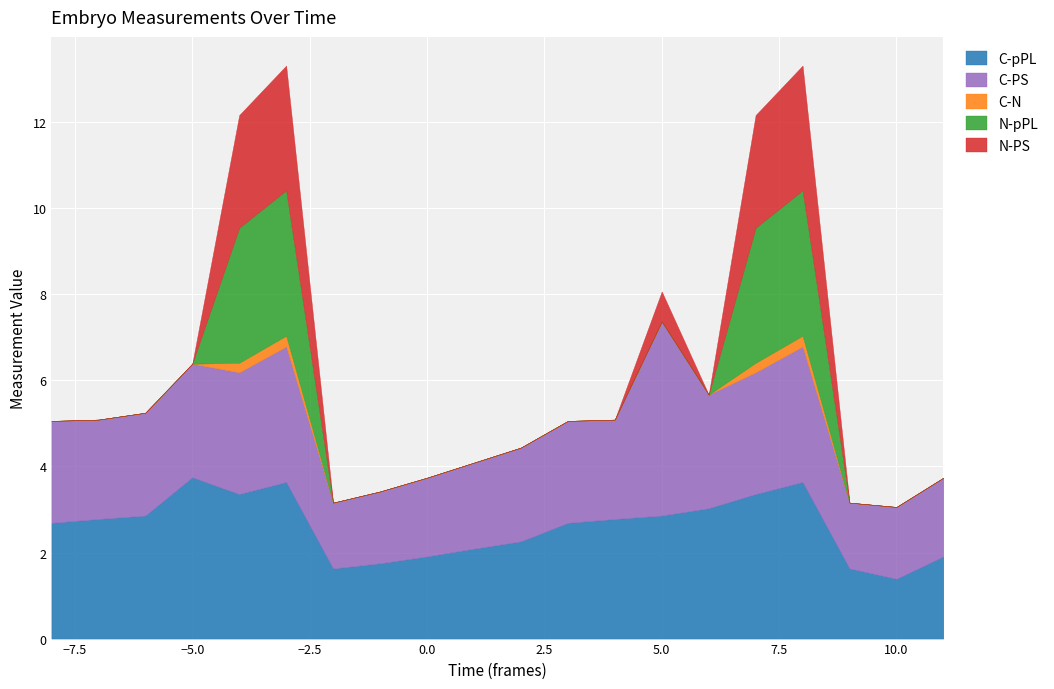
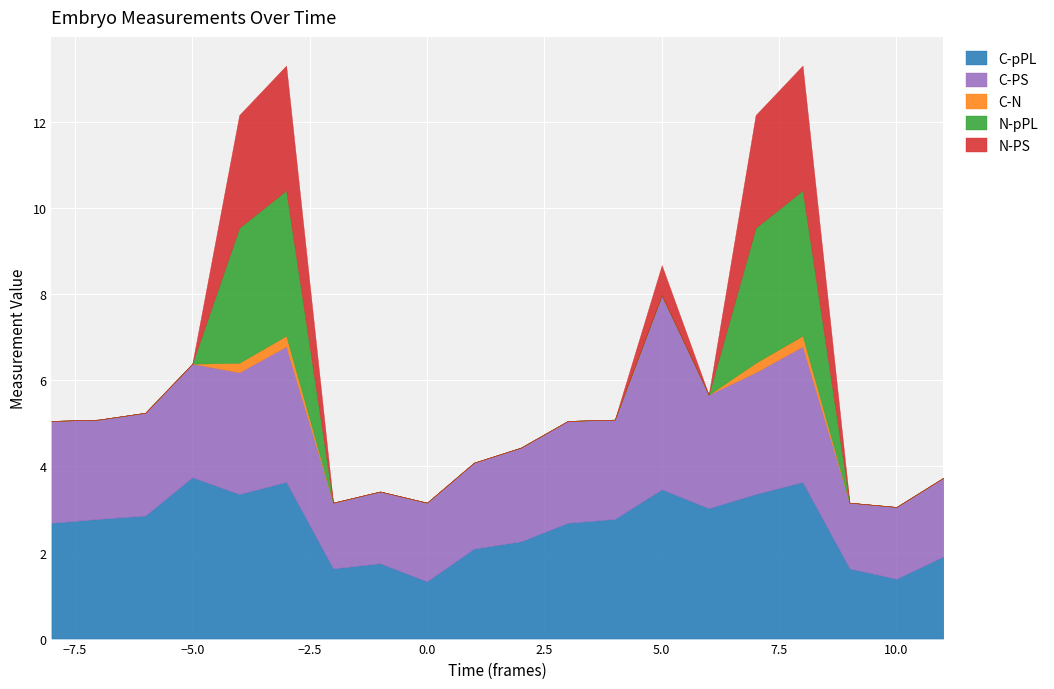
  {
    "C-pPL": {
      "−5.0": 3.8,
-     "0.0": 1.9,
-     "5.0": 2.9,
+     "0.0": 1.3,
+     "5.0": 3.5,
      "10.0": 1.4
    },
    "N-PS": {
      "5.0": 0.7
    }
  }
